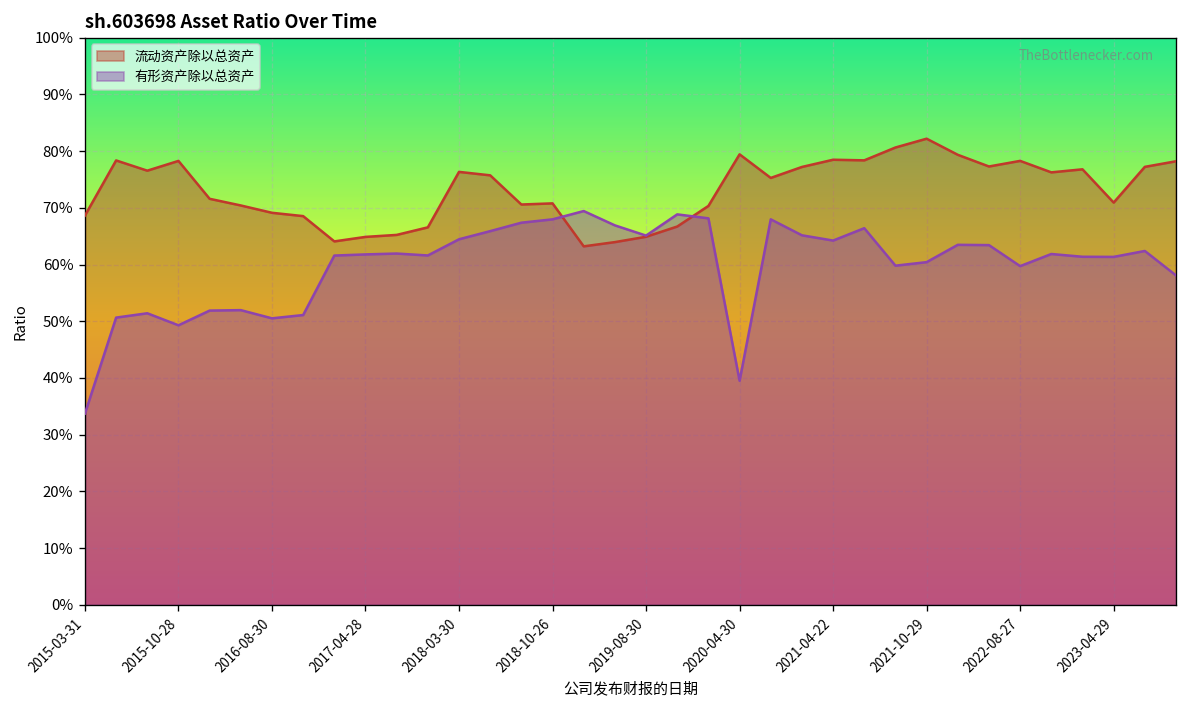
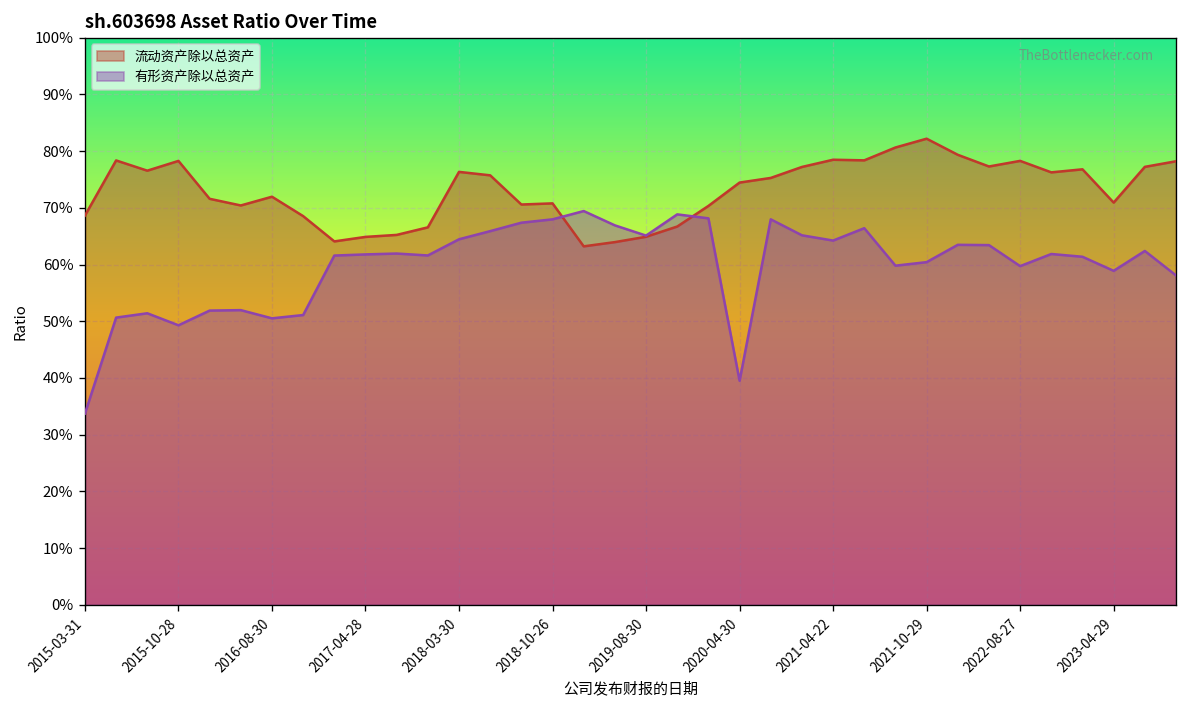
  {
    "流动资产除以总资产": {
      "2015-03-31": "69%",
      "2015-10-28": "78%",
-     "2016-08-30": "69%",
+     "2016-08-30": "72%",
      "2017-04-28": "65%",
      "2018-03-30": "76%",
      "2018-10-26": "71%",
-     "2020-04-30": "79%",
+     "2020-04-30": "74%",
      "2021-04-22": "78%",
      "2021-10-29": "82%",
      "2022-08-27": "78%",
      "2023-04-29": "71%"
    },
    "有形资产除以总资产": {
      "2015-03-31": "34%",
      "2015-10-28": "49%",
      "2016-08-30": "51%",
      "2017-04-28": "62%",
      "2018-03-30": "64%",
      "2018-10-26": "68%",
      "2020-04-30": "40%",
      "2021-04-22": "64%",
      "2021-10-29": "60%",
      "2022-08-27": "60%",
-     "2023-04-29": "61%"
+     "2023-04-29": "59%"
    }
  }
